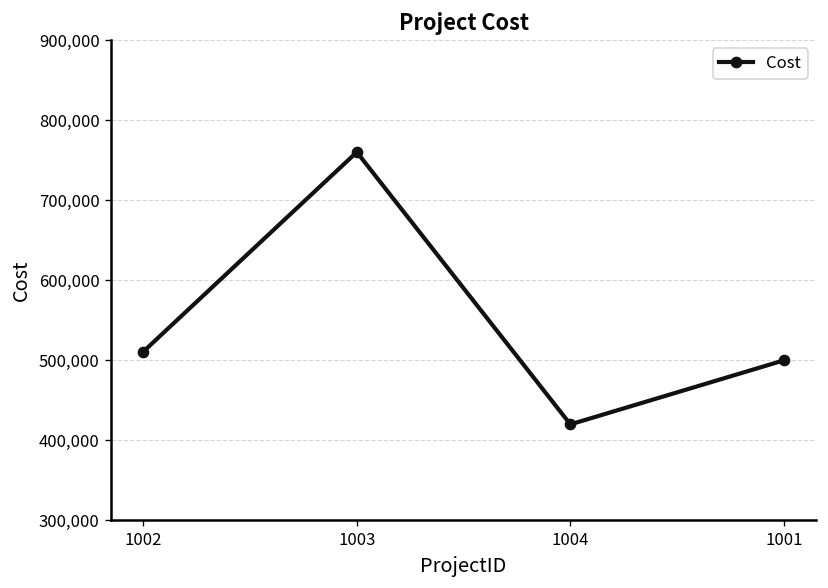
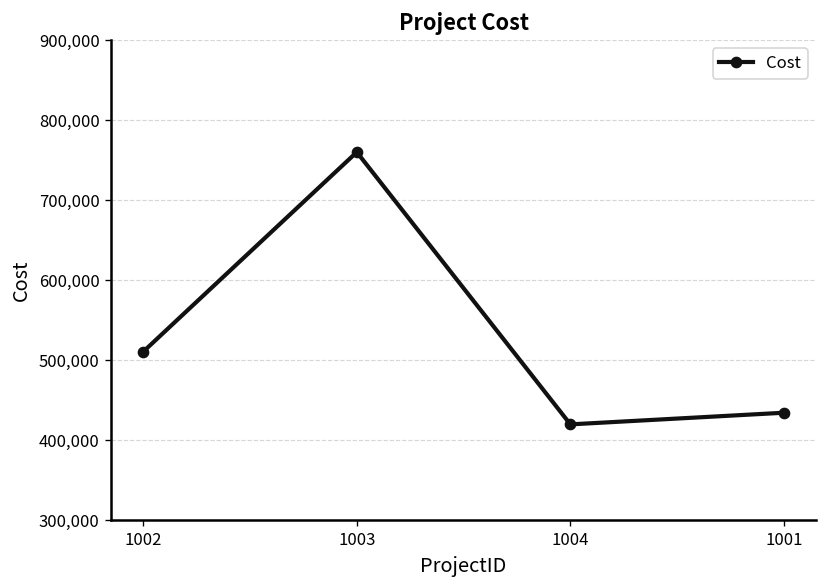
  {
    "1002": "510,000",
    "1003": "760,000",
    "1004": "420,000",
-   "1001": "500,000"
+   "1001": "430,000"
  }
